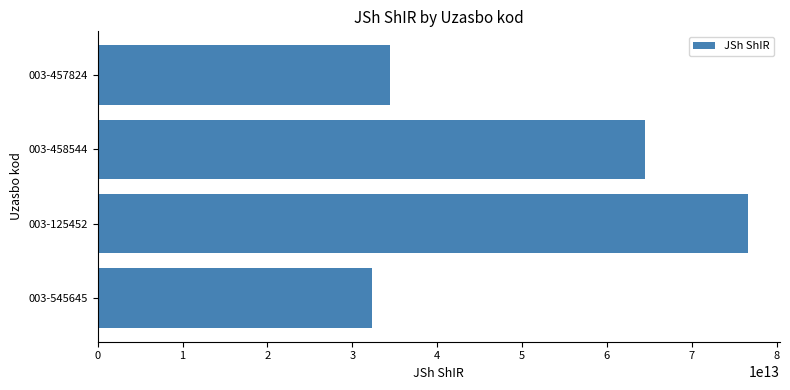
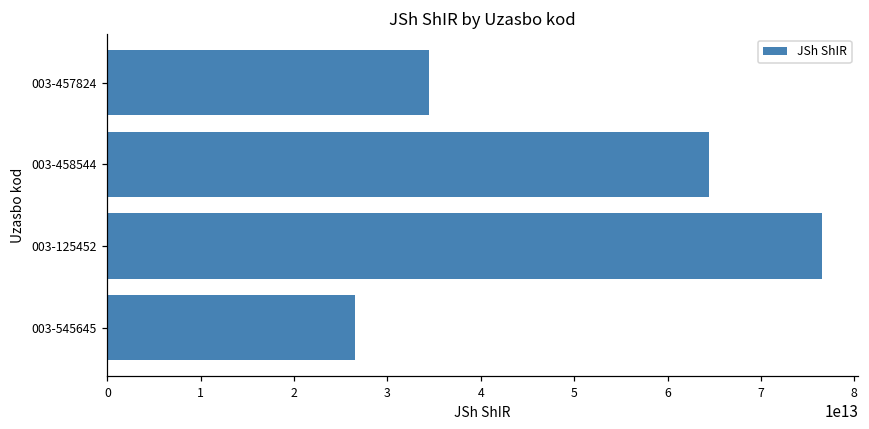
  {
    "003-457824": 34000000000000,
    "003-458544": 64000000000000,
    "003-125452": 77000000000000,
-   "003-545645": 32000000000000
+   "003-545645": 26000000000000
  }
